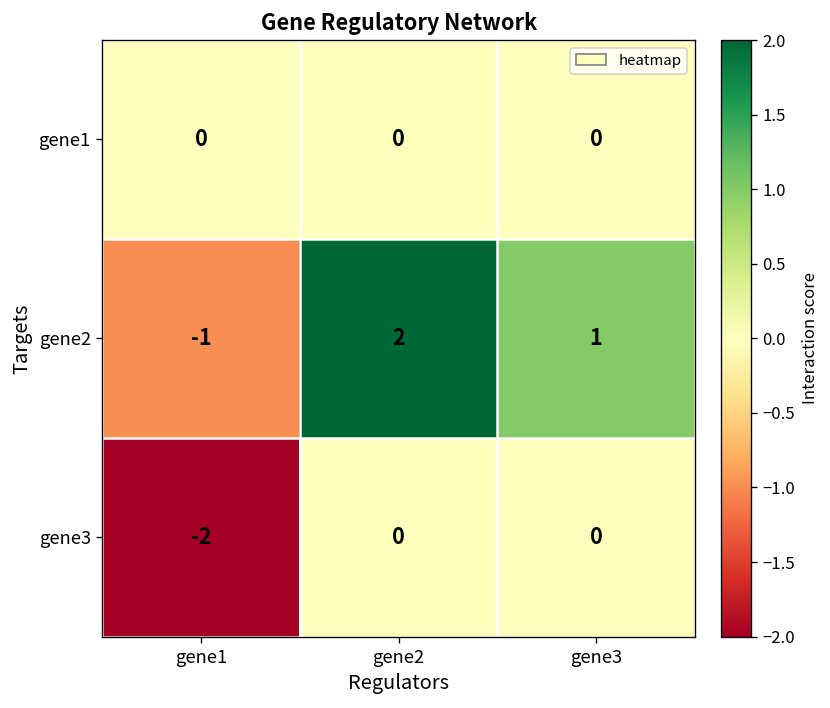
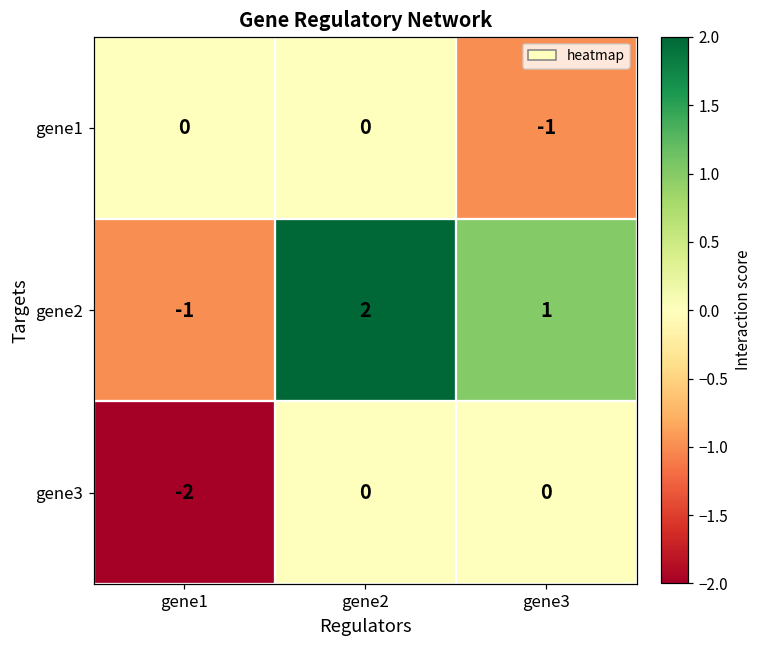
  {
    "gene1": {
      "gene1": 0,
      "gene2": 0,
-     "gene3": 0
+     "gene3": -1
    },
    "gene2": {
      "gene1": -1,
      "gene2": 2,
      "gene3": 1
    },
    "gene3": {
      "gene1": -2,
      "gene2": 0,
      "gene3": 0
    }
  }
